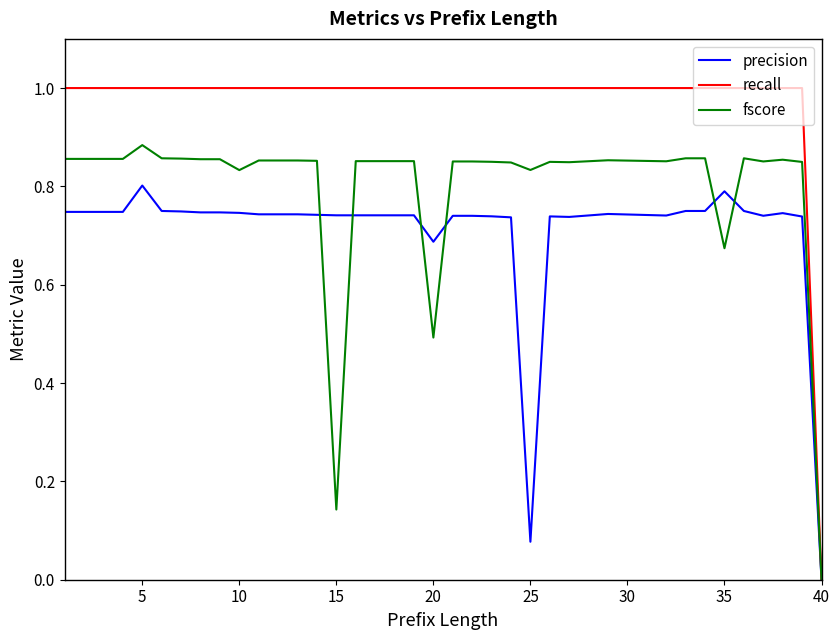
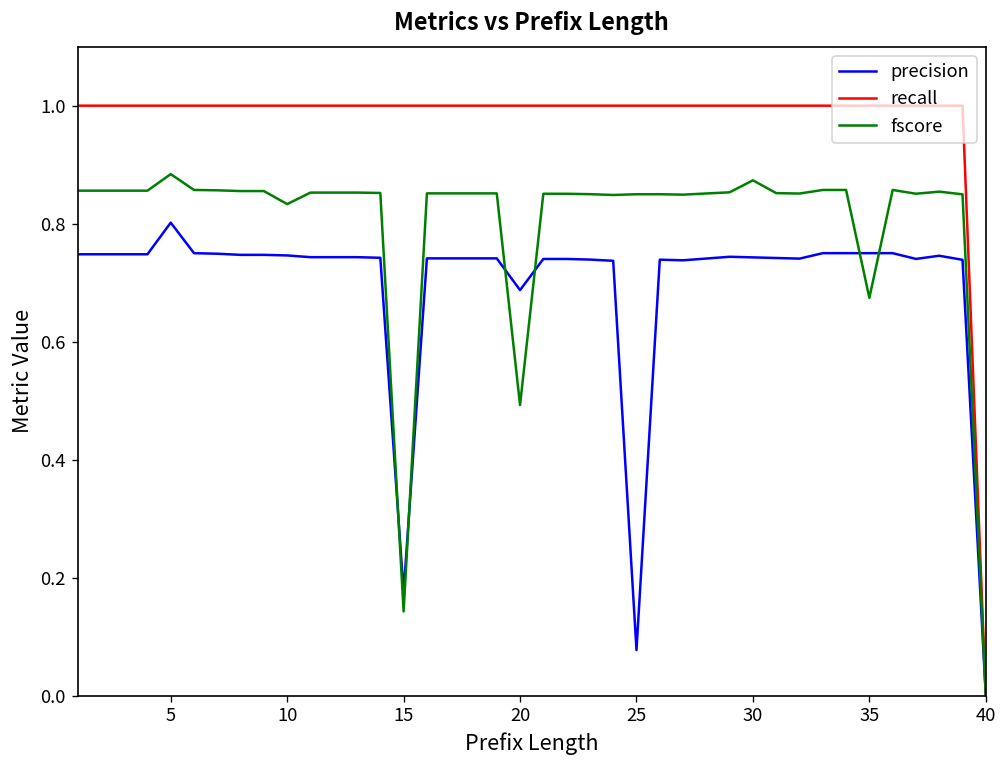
  {
    "precision": {
      "5": 0.80,
      "10": 0.75,
-     "15": 0.74,
+     "15": 0.18,
      "20": 0.69,
      "25": 0.08,
      "30": 0.74,
-     "35": 0.79
+     "35": 0.75
    },
    "recall": {
      "5": 1.00,
      "10": 1.00,
      "15": 1.00,
      "20": 1.00,
      "25": 1.00,
      "30": 1.00
    },
    "fscore": {
      "5": 0.88,
      "10": 0.83,
      "15": 0.14,
      "20": 0.49,
-     "25": 0.83,
-     "30": 0.85,
+     "25": 0.85,
+     "30": 0.87,
      "35": 0.67
    }
  }
